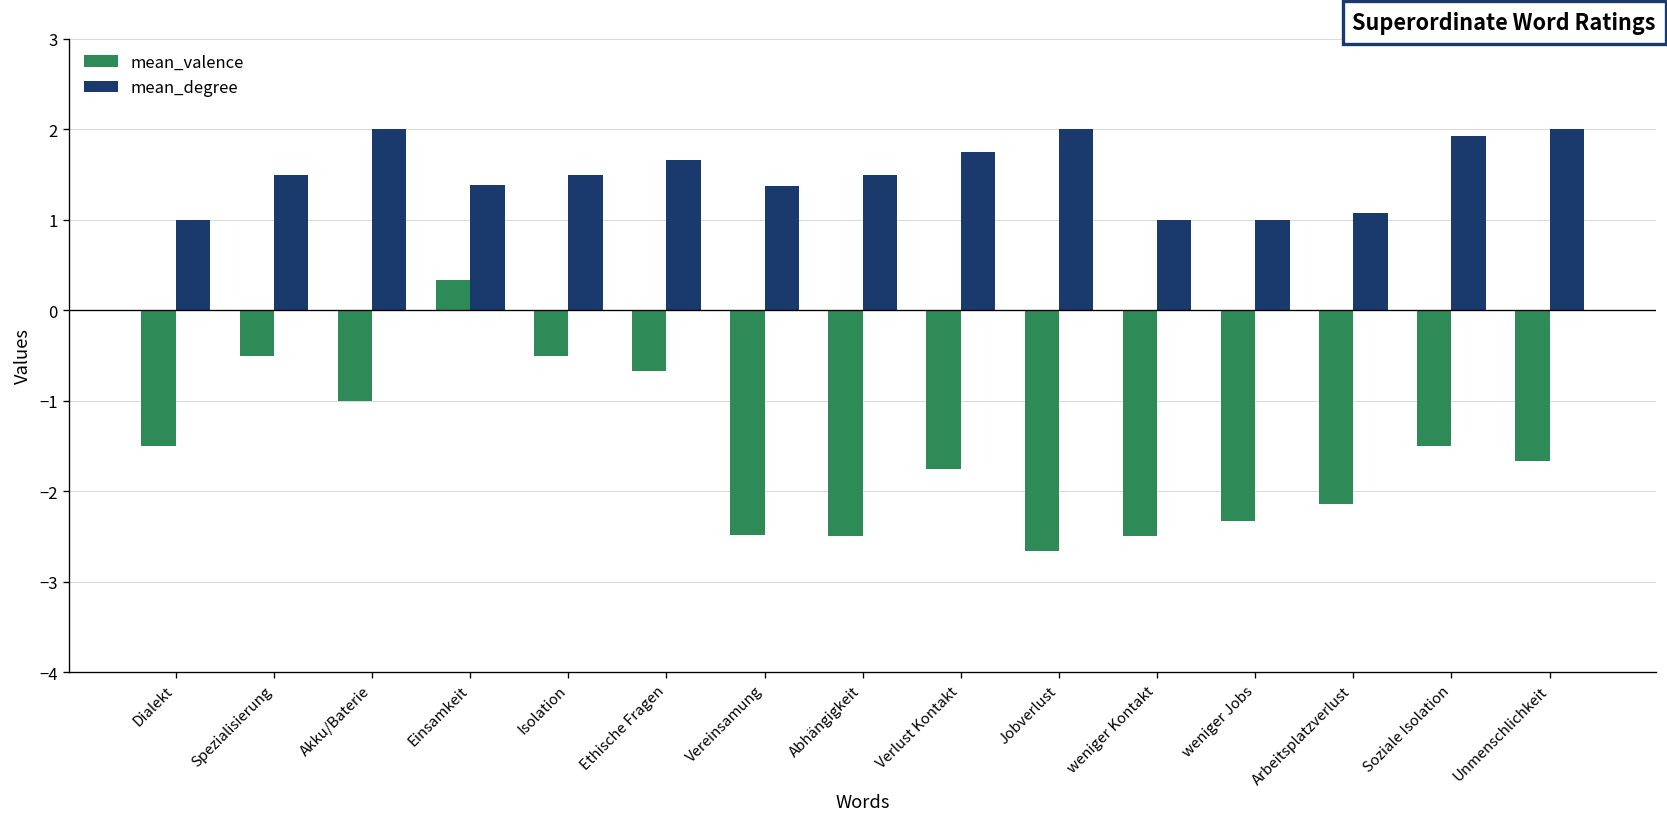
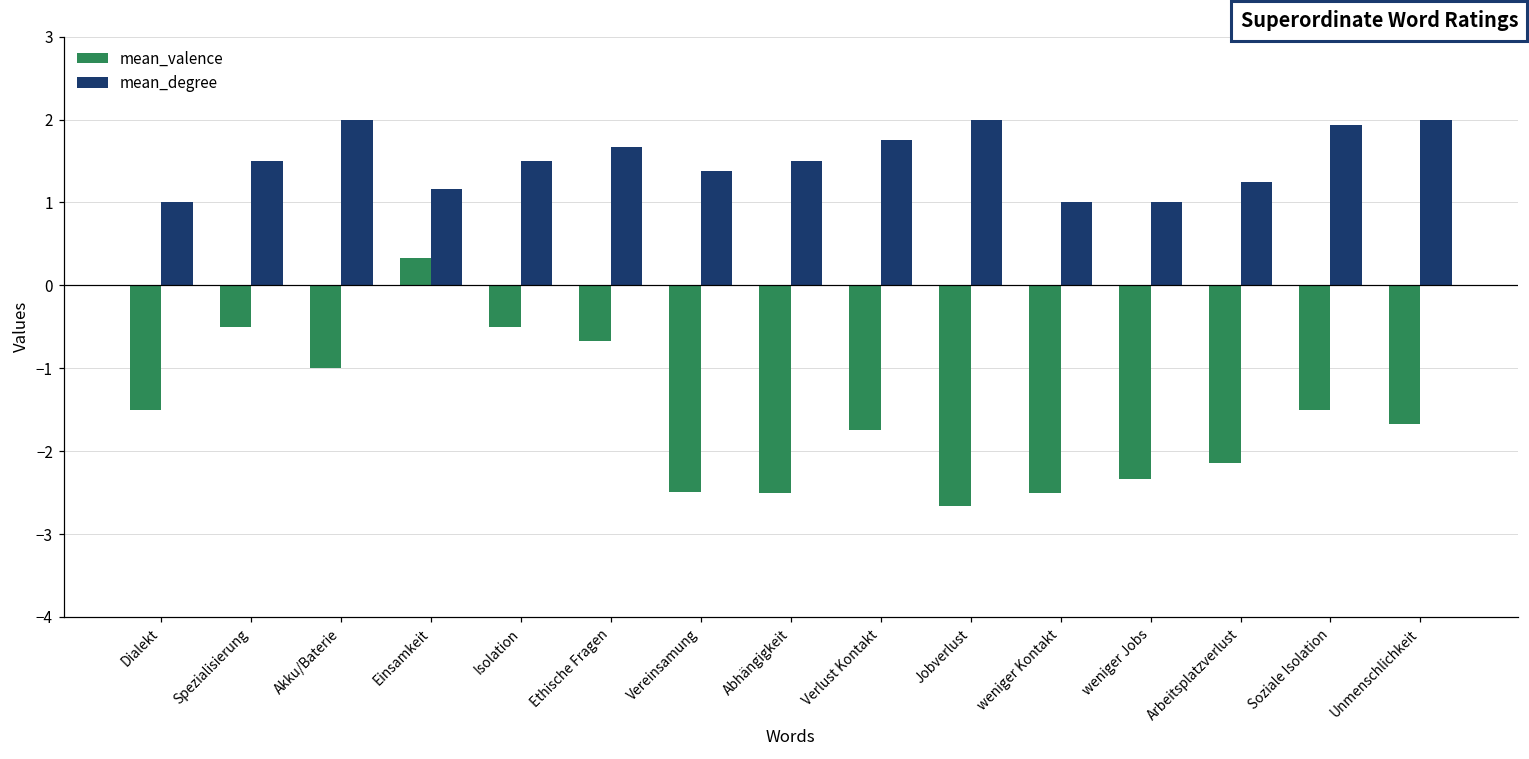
  {
    "mean_valence": {
      "Dialekt": -1.5,
      "Spezialisierung": -0.5,
      "Akku/Baterie": -1.0,
      "Einsamkeit": 0.3,
      "Isolation": -0.5,
      "Ethische Fragen": -0.7,
      "Vereinsamung": -2.5,
      "Abhängigkeit": -2.5,
      "Verlust Kontakt": -1.8,
      "Jobverlust": -2.7,
      "weniger Kontakt": -2.5,
      "weniger Jobs": -2.3,
      "Arbeitsplatzverlust": -2.1,
      "Soziale Isolation": -1.5,
      "Unmenschlichkeit": -1.7
    },
    "mean_degree": {
      "Dialekt": 1.0,
      "Spezialisierung": 1.5,
      "Akku/Baterie": 2.0,
-     "Einsamkeit": 1.4,
+     "Einsamkeit": 1.2,
      "Isolation": 1.5,
      "Ethische Fragen": 1.7,
      "Vereinsamung": 1.4,
      "Abhängigkeit": 1.5,
      "Verlust Kontakt": 1.8,
      "Jobverlust": 2.0,
      "weniger Kontakt": 1.0,
      "weniger Jobs": 1.0,
-     "Arbeitsplatzverlust": 1.1,
+     "Arbeitsplatzverlust": 1.3,
      "Soziale Isolation": 1.9,
      "Unmenschlichkeit": 2.0
    }
  }
